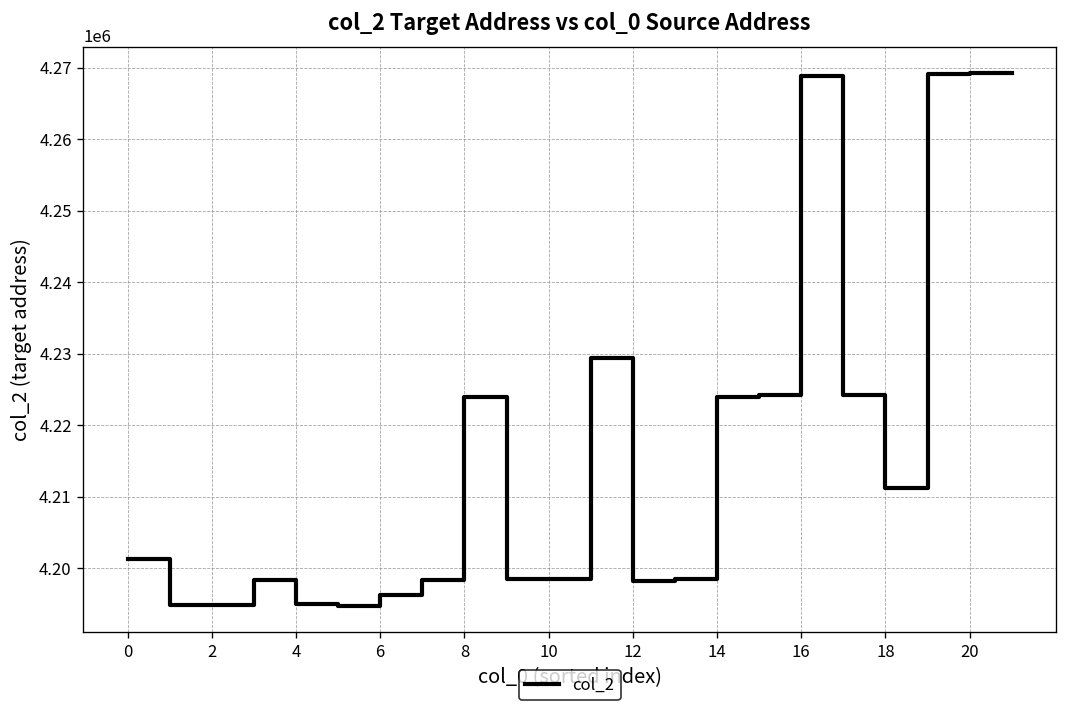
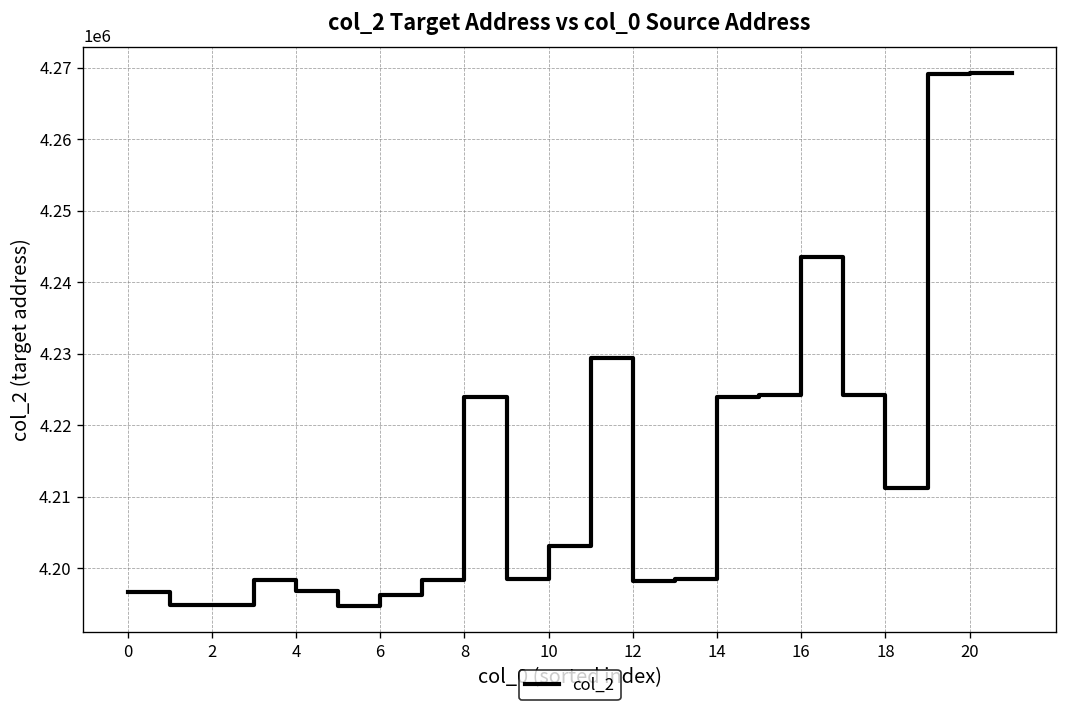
  {
-   "0": 4201000,
+   "0": 4197000,
    "2": 4195000,
-   "4": 4195000,
+   "4": 4197000,
    "6": 4196000,
    "8": 4224000,
-   "10": 4198000,
+   "10": 4203000,
    "12": 4198000,
    "14": 4224000,
-   "16": 4269000,
+   "16": 4243000,
    "18": 4211000,
    "20": 4269000
  }
